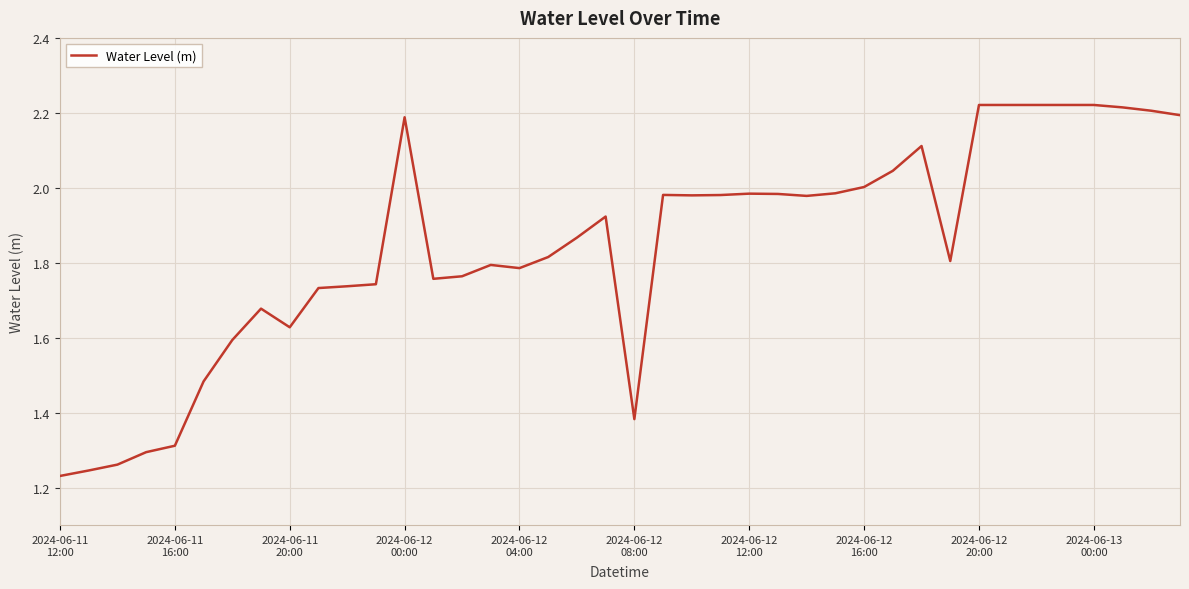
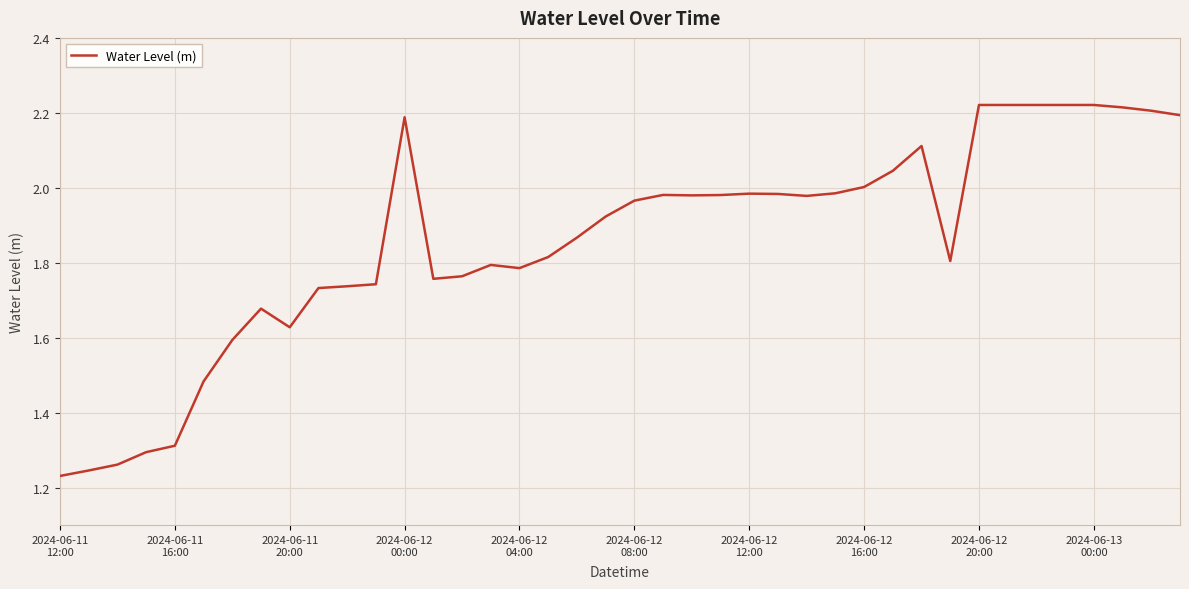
  {
    "2024-06-11 12:00": 1.23,
    "2024-06-11 16:00": 1.31,
    "2024-06-11 20:00": 1.63,
    "2024-06-12 00:00": 2.19,
    "2024-06-12 04:00": 1.79,
-   "2024-06-12 08:00": 1.38,
+   "2024-06-12 08:00": 1.97,
    "2024-06-12 12:00": 1.98,
    "2024-06-12 16:00": 2.00,
    "2024-06-12 20:00": 2.22,
    "2024-06-13 00:00": 2.22
  }
